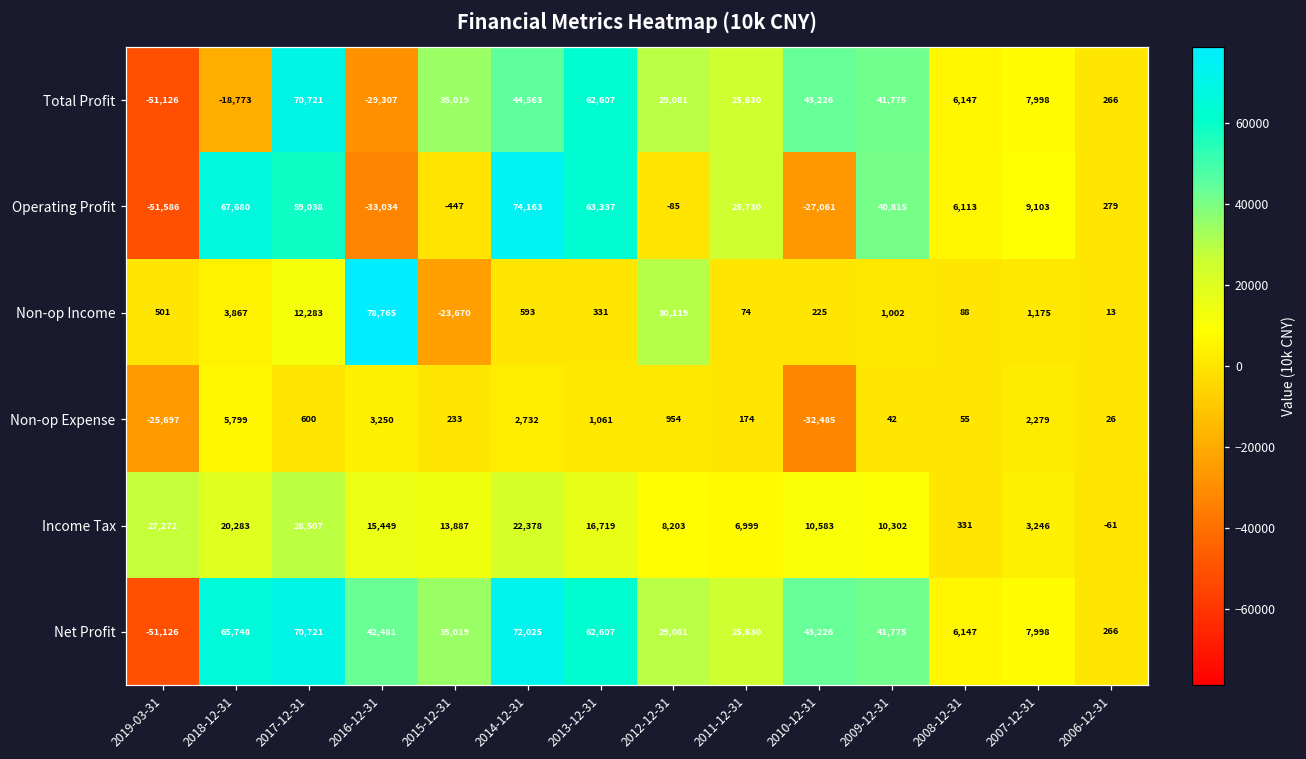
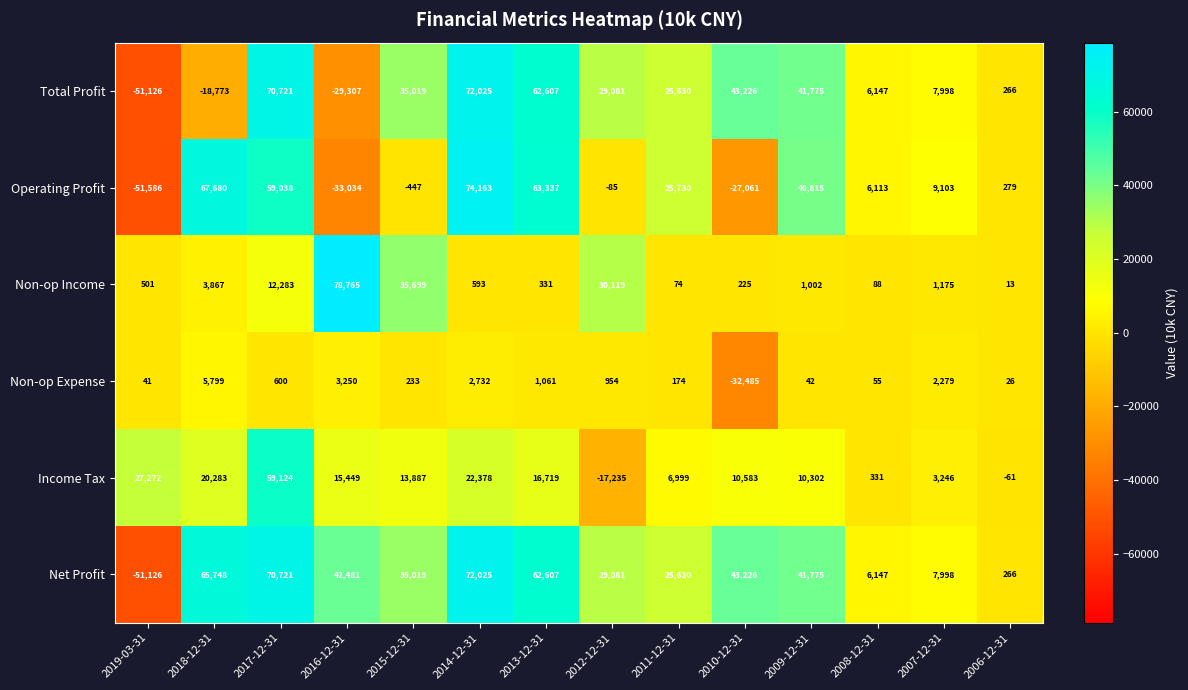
  {
    "Total Profit": {
      "2019-03-31": "-51,126",
      "2018-12-31": "-18,773",
      "2017-12-31": "70,721",
      "2016-12-31": "-29,307",
      "2015-12-31": "35,019",
-     "2014-12-31": "44,563",
+     "2014-12-31": "72,025",
      "2013-12-31": "62,607",
      "2012-12-31": "29,081",
      "2011-12-31": "25,630",
      "2010-12-31": "43,226",
      "2009-12-31": "41,775",
      "2008-12-31": "6,147",
      "2007-12-31": "7,998",
      "2006-12-31": "266"
    },
    "Operating Profit": {
      "2019-03-31": "-51,586",
      "2018-12-31": "67,680",
      "2017-12-31": "59,038",
      "2016-12-31": "-33,034",
      "2015-12-31": "-447",
      "2014-12-31": "74,163",
      "2013-12-31": "63,337",
      "2012-12-31": "-85",
      "2011-12-31": "25,730",
      "2010-12-31": "-27,061",
      "2009-12-31": "40,815",
      "2008-12-31": "6,113",
      "2007-12-31": "9,103",
      "2006-12-31": "279"
    },
    "Non-op Income": {
      "2019-03-31": "501",
      "2018-12-31": "3,867",
      "2017-12-31": "12,283",
      "2016-12-31": "78,765",
-     "2015-12-31": "-23,670",
+     "2015-12-31": "35,699",
      "2014-12-31": "593",
      "2013-12-31": "331",
      "2012-12-31": "30,119",
      "2011-12-31": "74",
      "2010-12-31": "225",
      "2009-12-31": "1,002",
      "2008-12-31": "88",
      "2007-12-31": "1,175",
      "2006-12-31": "13"
    },
    "Non-op Expense": {
-     "2019-03-31": "-25,697",
+     "2019-03-31": "41",
      "2018-12-31": "5,799",
      "2017-12-31": "600",
      "2016-12-31": "3,250",
      "2015-12-31": "233",
      "2014-12-31": "2,732",
      "2013-12-31": "1,061",
      "2012-12-31": "954",
      "2011-12-31": "174",
      "2010-12-31": "-32,485",
      "2009-12-31": "42",
      "2008-12-31": "55",
      "2007-12-31": "2,279",
      "2006-12-31": "26"
    },
    "Income Tax": {
      "2019-03-31": "27,272",
      "2018-12-31": "20,283",
-     "2017-12-31": "28,507",
+     "2017-12-31": "59,124",
      "2016-12-31": "15,449",
      "2015-12-31": "13,887",
      "2014-12-31": "22,378",
      "2013-12-31": "16,719",
-     "2012-12-31": "8,203",
+     "2012-12-31": "-17,235",
      "2011-12-31": "6,999",
      "2010-12-31": "10,583",
      "2009-12-31": "10,302",
      "2008-12-31": "331",
      "2007-12-31": "3,246",
      "2006-12-31": "-61"
    },
    "Net Profit": {
      "2019-03-31": "-51,126",
      "2018-12-31": "65,748",
      "2017-12-31": "70,721",
      "2016-12-31": "42,481",
      "2015-12-31": "35,019",
      "2014-12-31": "72,025",
      "2013-12-31": "62,607",
      "2012-12-31": "29,081",
      "2011-12-31": "25,630",
      "2010-12-31": "43,226",
      "2009-12-31": "41,775",
      "2008-12-31": "6,147",
      "2007-12-31": "7,998",
      "2006-12-31": "266"
    }
  }
